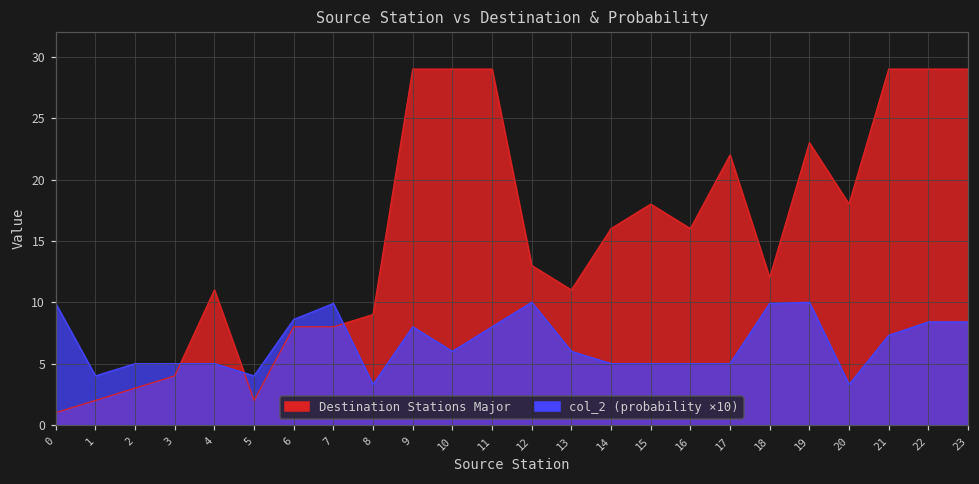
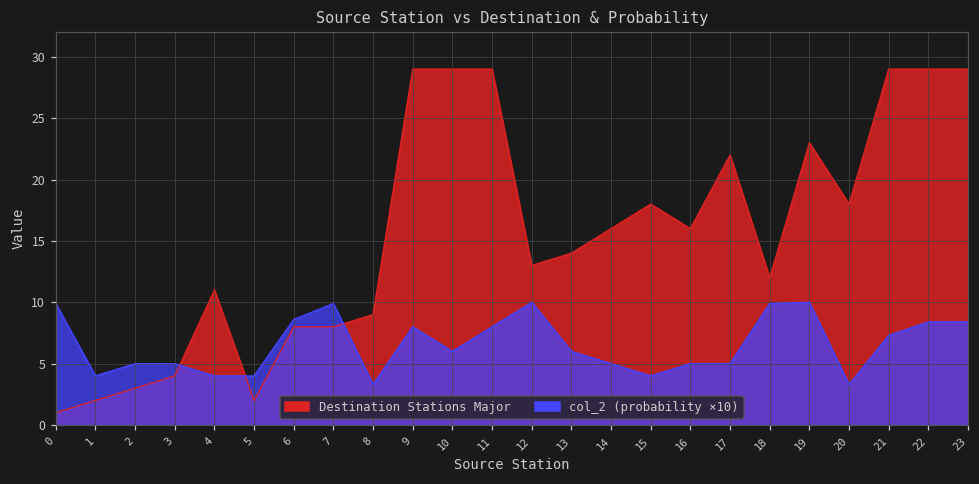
  {
    "Destination Stations Major": {
      "0": 1,
      "1": 2,
      "2": 3,
      "3": 4,
      "4": 11,
      "5": 2,
      "6": 8,
      "7": 8,
      "8": 9,
      "9": 29,
      "10": 29,
      "11": 29,
      "12": 13,
-     "13": 11,
+     "13": 14,
      "14": 16,
      "15": 18,
      "16": 16,
      "17": 22,
      "18": 12,
      "19": 23,
      "20": 18,
      "21": 29,
      "22": 29,
      "23": 29
    },
    "col_2 (probability ×10)": {
      "0": 9.9,
      "1": 4.0,
      "2": 5.0,
      "3": 5.0,
-     "4": 5.0,
+     "4": 4.0,
      "5": 4.0,
      "6": 8.6,
      "7": 9.9,
      "8": 3.3,
      "9": 8.0,
      "10": 6.0,
      "11": 8.0,
      "12": 10.0,
      "13": 6.0,
      "14": 5.0,
-     "15": 5.0,
+     "15": 4.0,
      "16": 5.0,
      "17": 5.0,
      "18": 9.9,
      "19": 10.0,
      "20": 3.3,
      "21": 7.3,
      "22": 8.4,
      "23": 8.4
    }
  }
